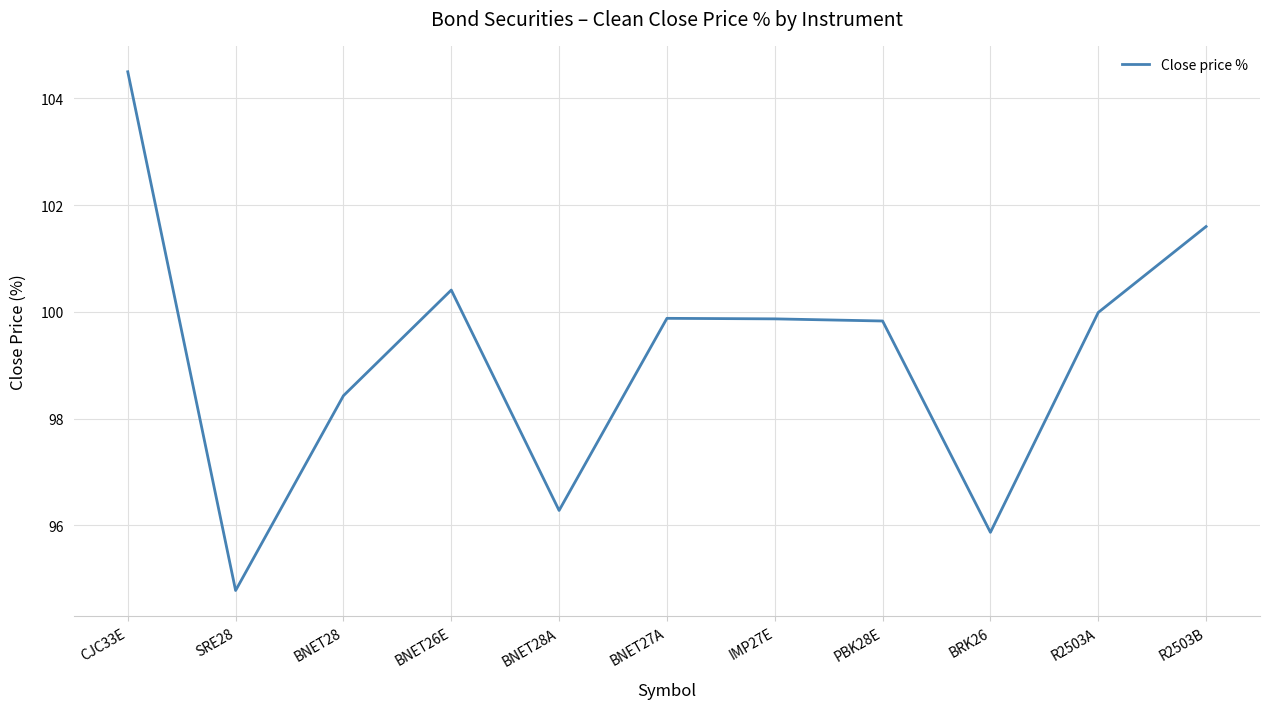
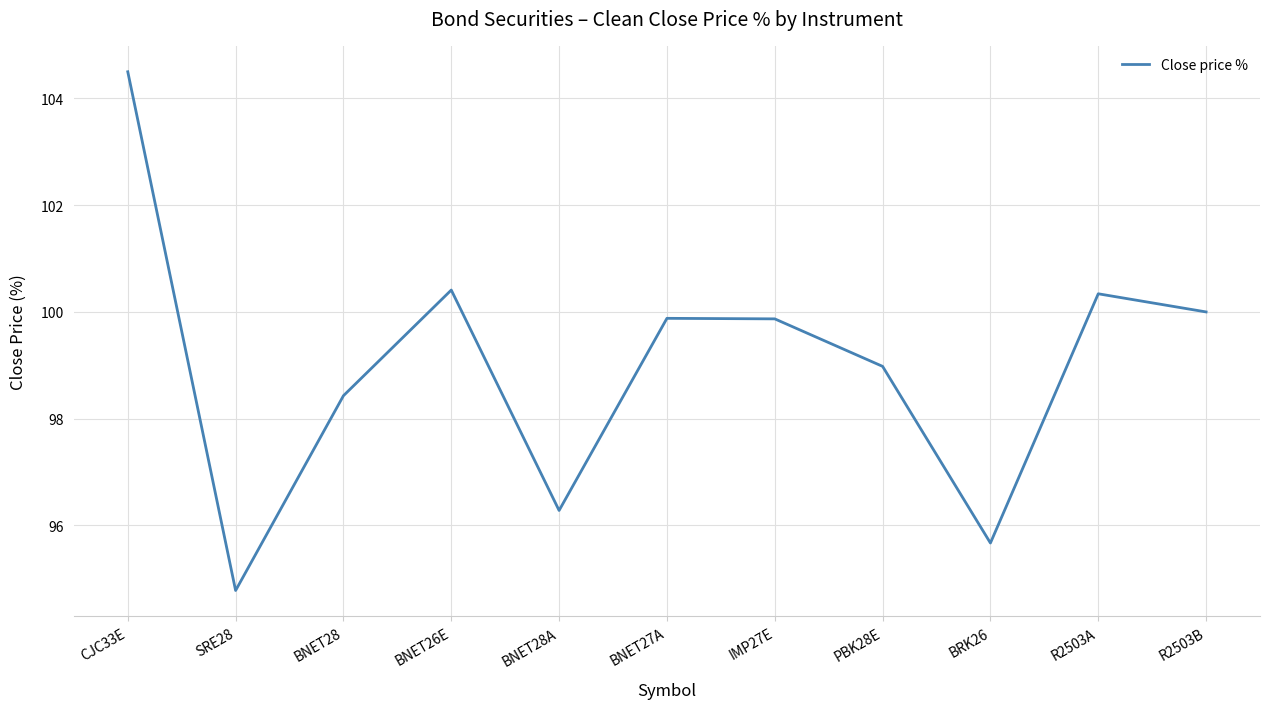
  {
    "CJC33E": 104.5,
    "SRE28": 94.8,
    "BNET28": 98.4,
    "BNET26E": 100.4,
    "BNET28A": 96.3,
    "BNET27A": 99.9,
    "IMP27E": 99.9,
-   "PBK28E": 99.8,
-   "BRK26": 95.9,
-   "R2503A": 100.0,
-   "R2503B": 101.6
+   "PBK28E": 99.0,
+   "BRK26": 95.7,
+   "R2503A": 100.3,
+   "R2503B": 100.0
  }
